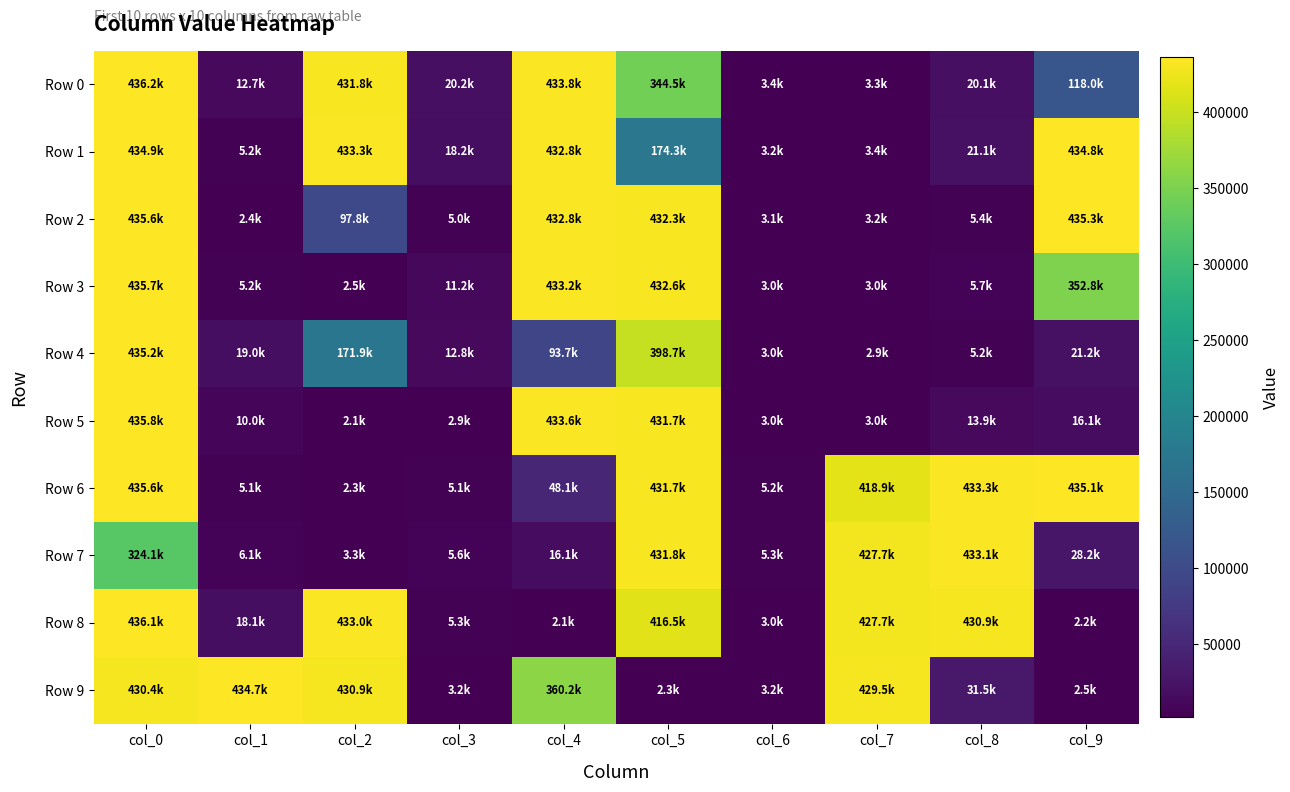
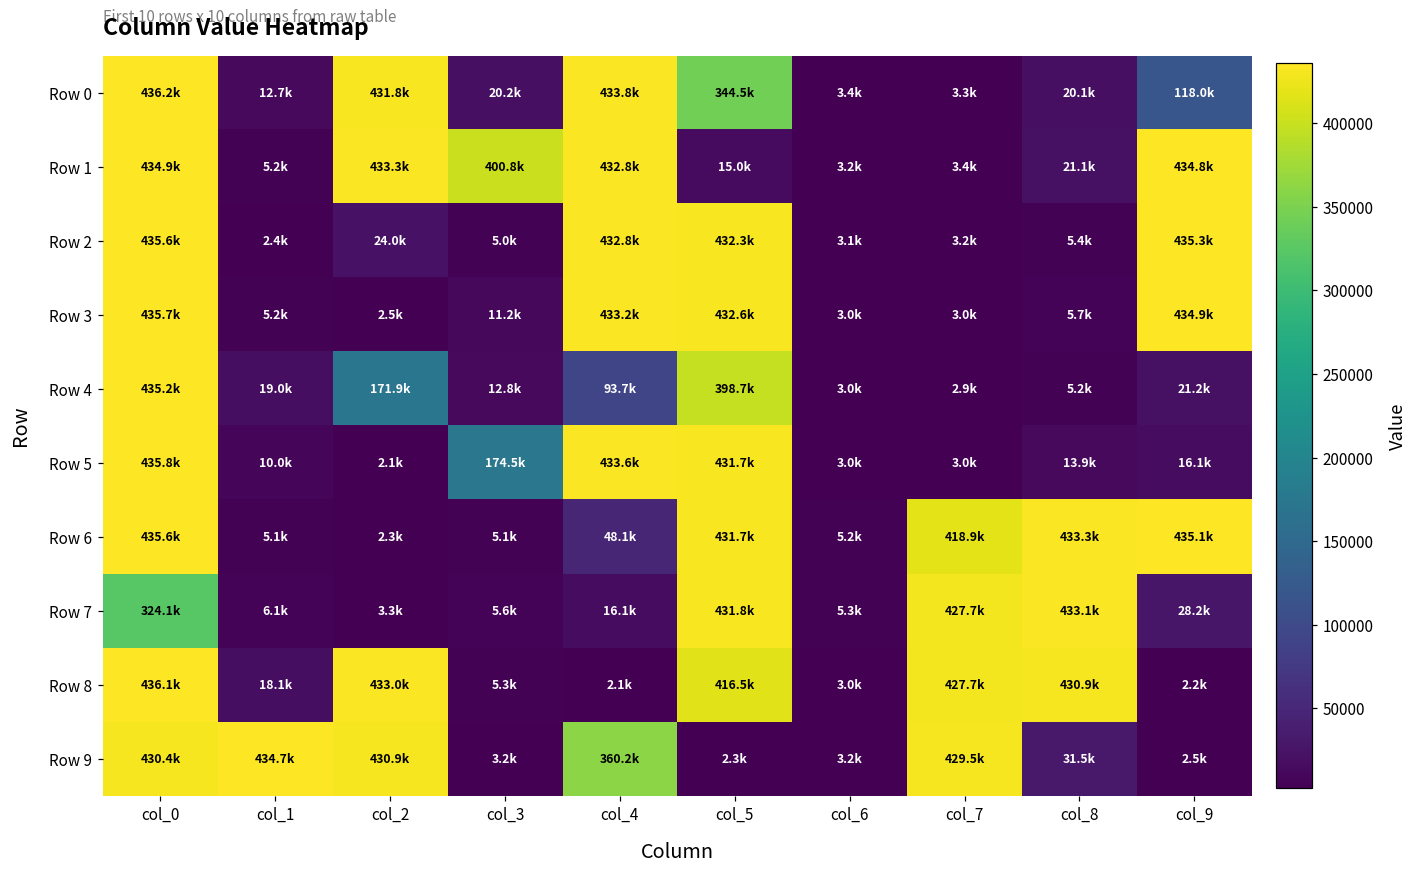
  {
    "Row 0": {
      "col_0": "436.2k",
      "col_1": "12.7k",
      "col_2": "431.8k",
      "col_3": "20.2k",
      "col_4": "433.8k",
      "col_5": "344.5k",
      "col_6": "3.4k",
      "col_7": "3.3k",
      "col_8": "20.1k",
      "col_9": "118.0k"
    },
    "Row 1": {
      "col_0": "434.9k",
      "col_1": "5.2k",
      "col_2": "433.3k",
-     "col_3": "18.2k",
+     "col_3": "400.8k",
      "col_4": "432.8k",
-     "col_5": "174.3k",
+     "col_5": "15.0k",
      "col_6": "3.2k",
      "col_7": "3.4k",
      "col_8": "21.1k",
      "col_9": "434.8k"
    },
    "Row 2": {
      "col_0": "435.6k",
      "col_1": "2.4k",
-     "col_2": "97.8k",
+     "col_2": "24.0k",
      "col_3": "5.0k",
      "col_4": "432.8k",
      "col_5": "432.3k",
      "col_6": "3.1k",
      "col_7": "3.2k",
      "col_8": "5.4k",
      "col_9": "435.3k"
    },
    "Row 3": {
      "col_0": "435.7k",
      "col_1": "5.2k",
      "col_2": "2.5k",
      "col_3": "11.2k",
      "col_4": "433.2k",
      "col_5": "432.6k",
      "col_6": "3.0k",
      "col_7": "3.0k",
      "col_8": "5.7k",
-     "col_9": "352.8k"
+     "col_9": "434.9k"
    },
    "Row 4": {
      "col_0": "435.2k",
      "col_1": "19.0k",
      "col_2": "171.9k",
      "col_3": "12.8k",
      "col_4": "93.7k",
      "col_5": "398.7k",
      "col_6": "3.0k",
      "col_7": "2.9k",
      "col_8": "5.2k",
      "col_9": "21.2k"
    },
    "Row 5": {
      "col_0": "435.8k",
      "col_1": "10.0k",
      "col_2": "2.1k",
-     "col_3": "2.9k",
+     "col_3": "174.5k",
      "col_4": "433.6k",
      "col_5": "431.7k",
      "col_6": "3.0k",
      "col_7": "3.0k",
      "col_8": "13.9k",
      "col_9": "16.1k"
    },
    "Row 6": {
      "col_0": "435.6k",
      "col_1": "5.1k",
      "col_2": "2.3k",
      "col_3": "5.1k",
      "col_4": "48.1k",
      "col_5": "431.7k",
      "col_6": "5.2k",
      "col_7": "418.9k",
      "col_8": "433.3k",
      "col_9": "435.1k"
    },
    "Row 7": {
      "col_0": "324.1k",
      "col_1": "6.1k",
      "col_2": "3.3k",
      "col_3": "5.6k",
      "col_4": "16.1k",
      "col_5": "431.8k",
      "col_6": "5.3k",
      "col_7": "427.7k",
      "col_8": "433.1k",
      "col_9": "28.2k"
    },
    "Row 8": {
      "col_0": "436.1k",
      "col_1": "18.1k",
      "col_2": "433.0k",
      "col_3": "5.3k",
      "col_4": "2.1k",
      "col_5": "416.5k",
      "col_6": "3.0k",
      "col_7": "427.7k",
      "col_8": "430.9k",
      "col_9": "2.2k"
    },
    "Row 9": {
      "col_0": "430.4k",
      "col_1": "434.7k",
      "col_2": "430.9k",
      "col_3": "3.2k",
      "col_4": "360.2k",
      "col_5": "2.3k",
      "col_6": "3.2k",
      "col_7": "429.5k",
      "col_8": "31.5k",
      "col_9": "2.5k"
    }
  }
